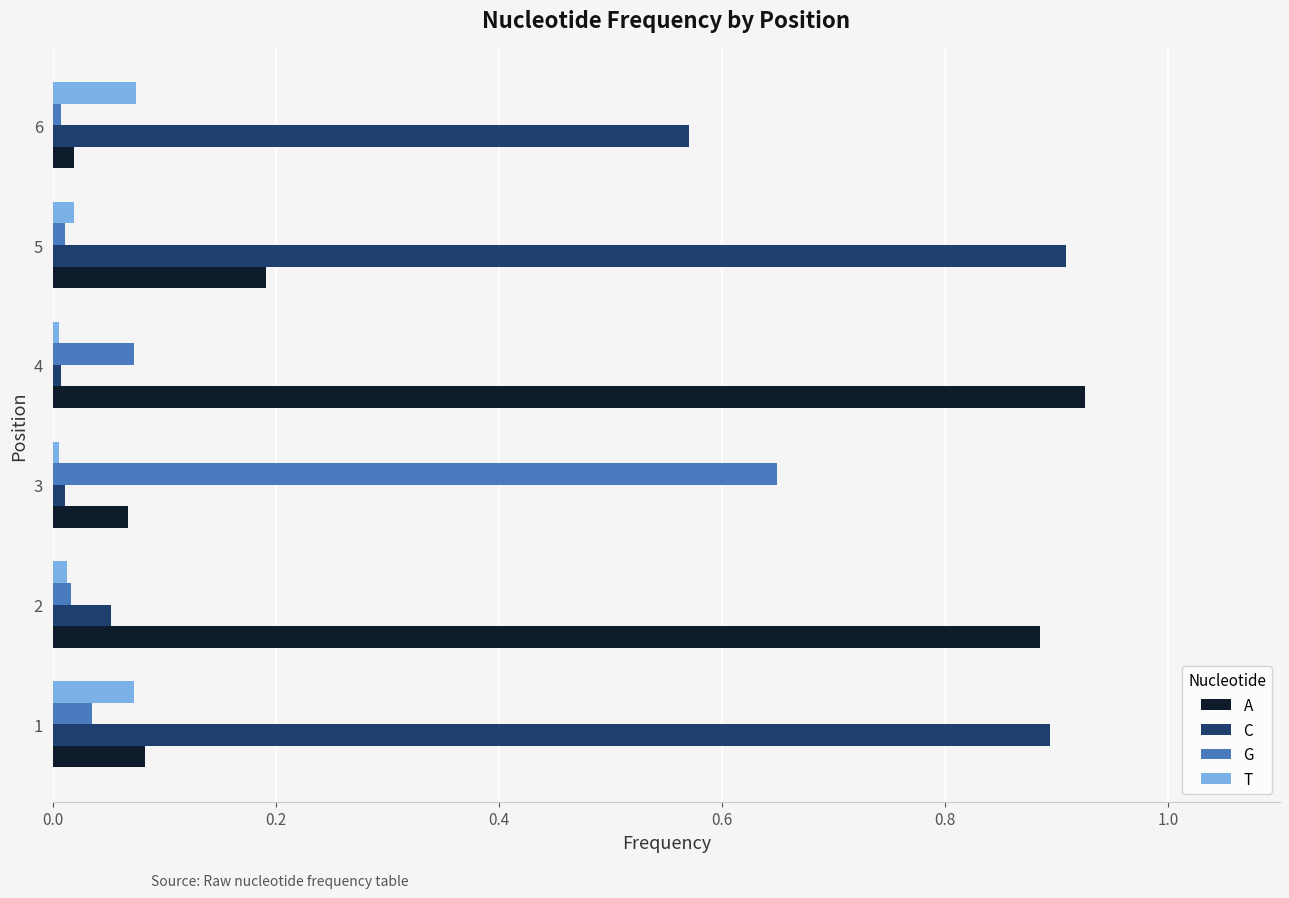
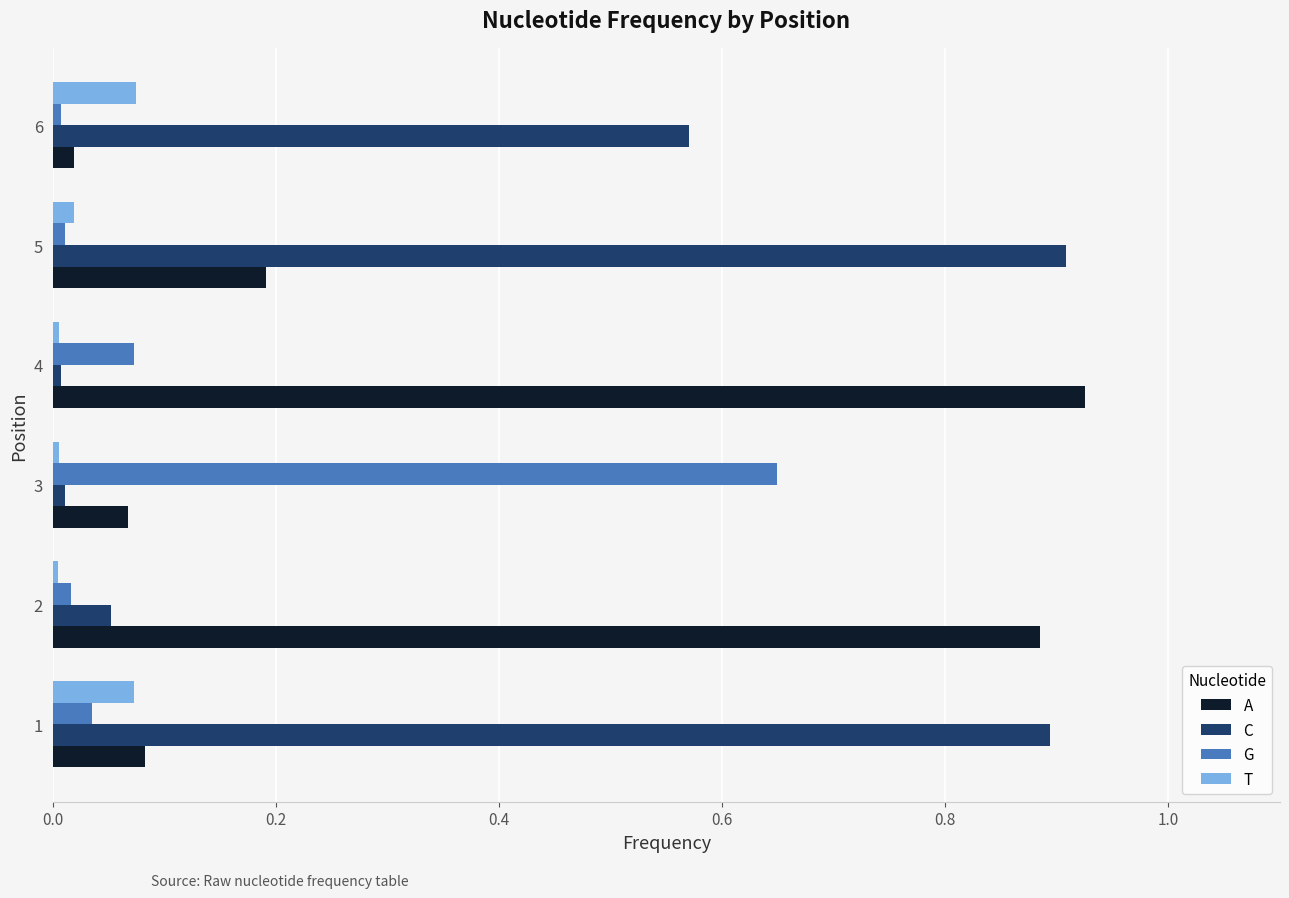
  {
    "A": {
      "6": 0.019,
      "5": 0.192,
      "4": 0.925,
      "3": 0.067,
      "2": 0.885,
      "1": 0.083
    },
    "C": {
      "6": 0.570,
      "5": 0.908,
      "4": 0.007,
      "3": 0.011,
      "2": 0.052,
      "1": 0.894
    },
    "G": {
      "6": 0.007,
      "5": 0.011,
      "4": 0.073,
      "3": 0.649,
      "2": 0.017,
      "1": 0.035
    },
    "T": {
      "6": 0.075,
      "5": 0.019,
      "4": 0.006,
      "3": 0.006,
-     "2": 0.013,
+     "2": 0.005,
      "1": 0.073
    }
  }
